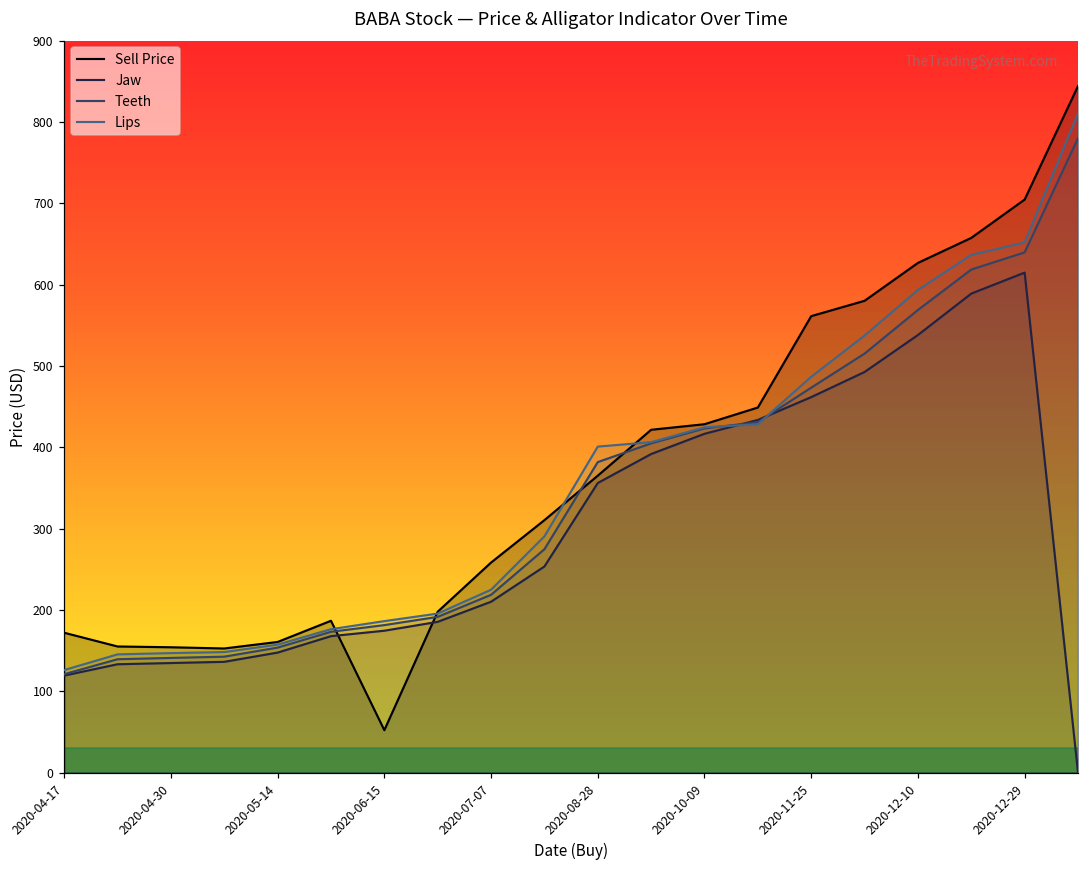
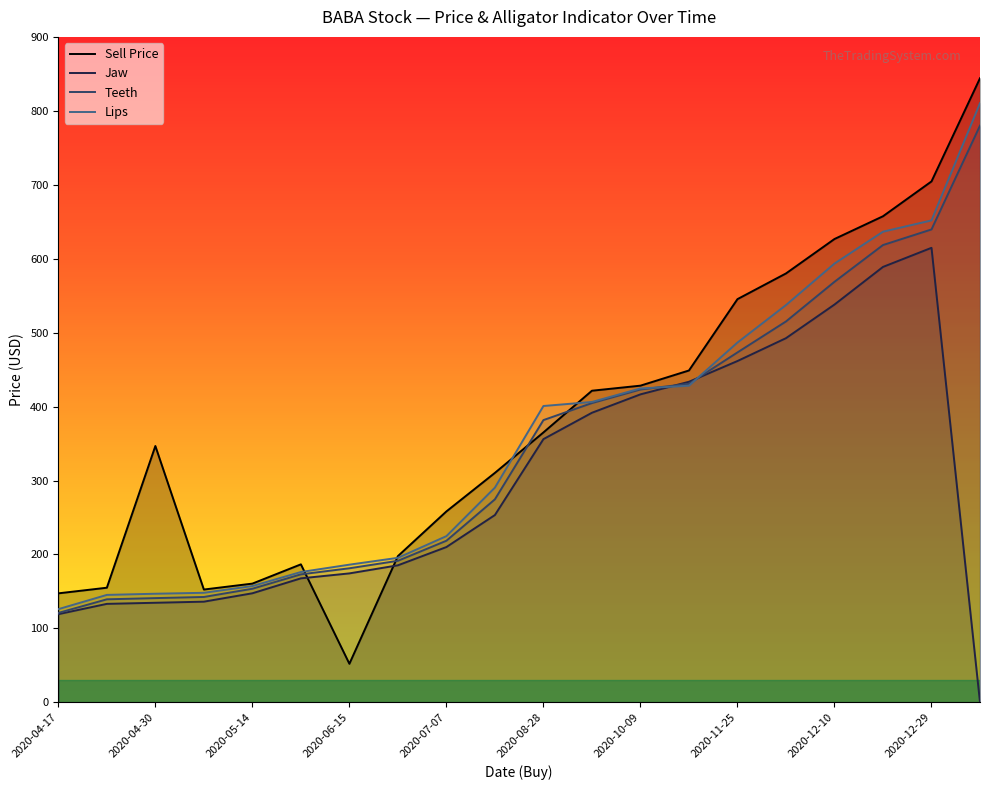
  {
    "Sell Price": {
-     "2020-04-17": 170,
-     "2020-04-30": 150,
+     "2020-04-17": 150,
+     "2020-04-30": 350,
      "2020-06-15": 50,
      "2020-07-07": 260,
      "2020-08-28": 370,
      "2020-10-09": 430,
-     "2020-11-25": 560,
+     "2020-11-25": 550,
      "2020-12-10": 630,
      "2020-12-29": 700
    }
  }
